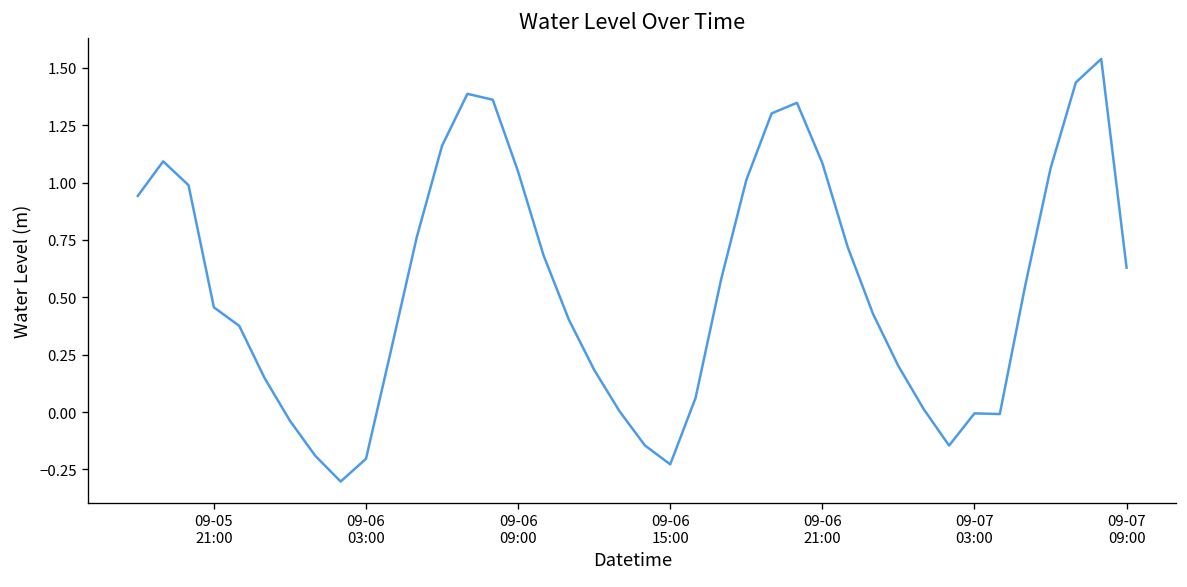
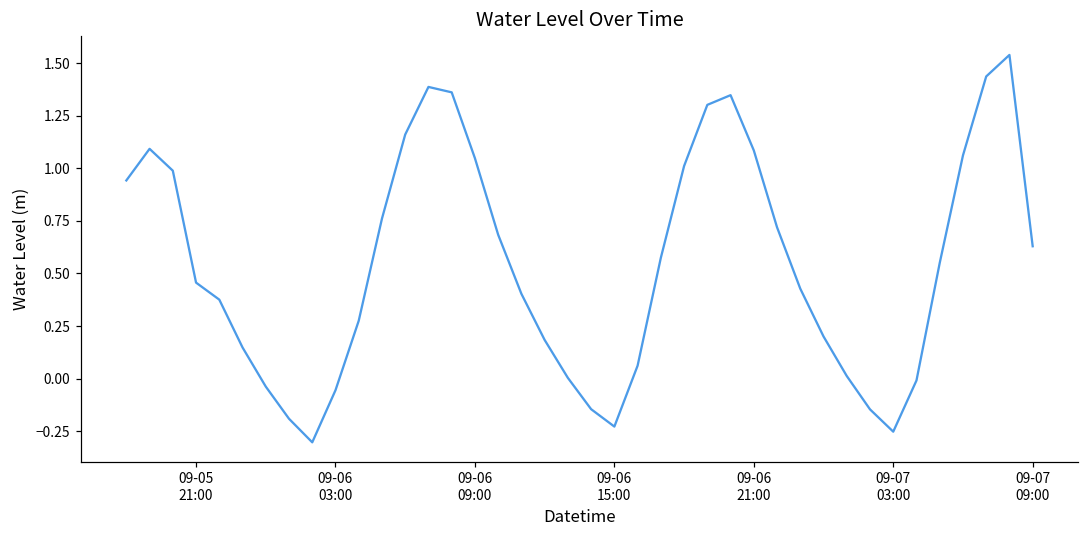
  {
    "09-05 21:00": 0.46,
-   "09-06 03:00": -0.20,
+   "09-06 03:00": -0.06,
    "09-06 09:00": 1.05,
    "09-06 15:00": -0.23,
    "09-06 21:00": 1.09,
-   "09-07 03:00": -0.01,
+   "09-07 03:00": -0.25,
    "09-07 09:00": 0.63
  }
